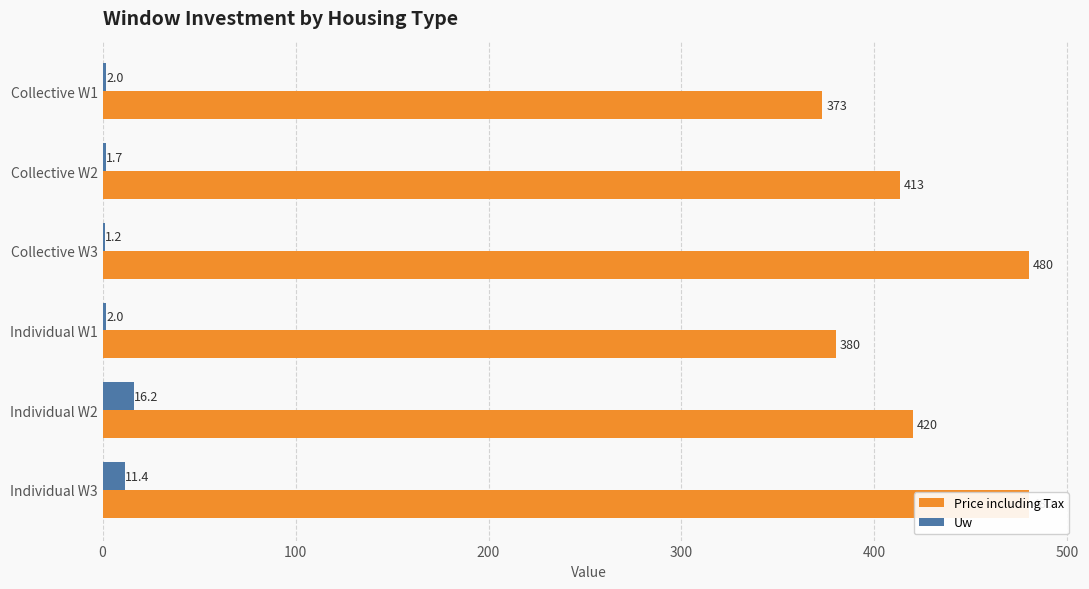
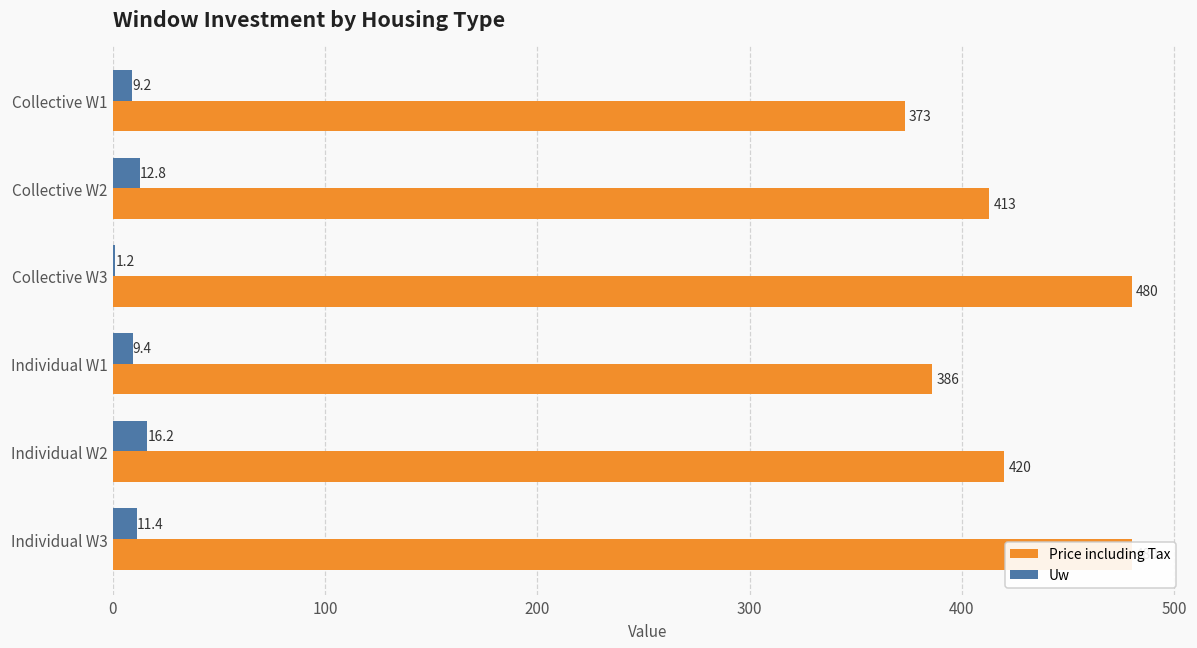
  {
    "Price including Tax": {
      "Collective W1": 373,
      "Collective W2": 413,
      "Collective W3": 480,
-     "Individual W1": 380,
+     "Individual W1": 386,
      "Individual W2": 420
    },
    "Uw": {
-     "Collective W1": 2.0,
-     "Collective W2": 1.7,
+     "Collective W1": 9.2,
+     "Collective W2": 12.8,
      "Collective W3": 1.2,
-     "Individual W1": 2.0,
+     "Individual W1": 9.4,
      "Individual W2": 16.2,
      "Individual W3": 11.4
    }
  }
